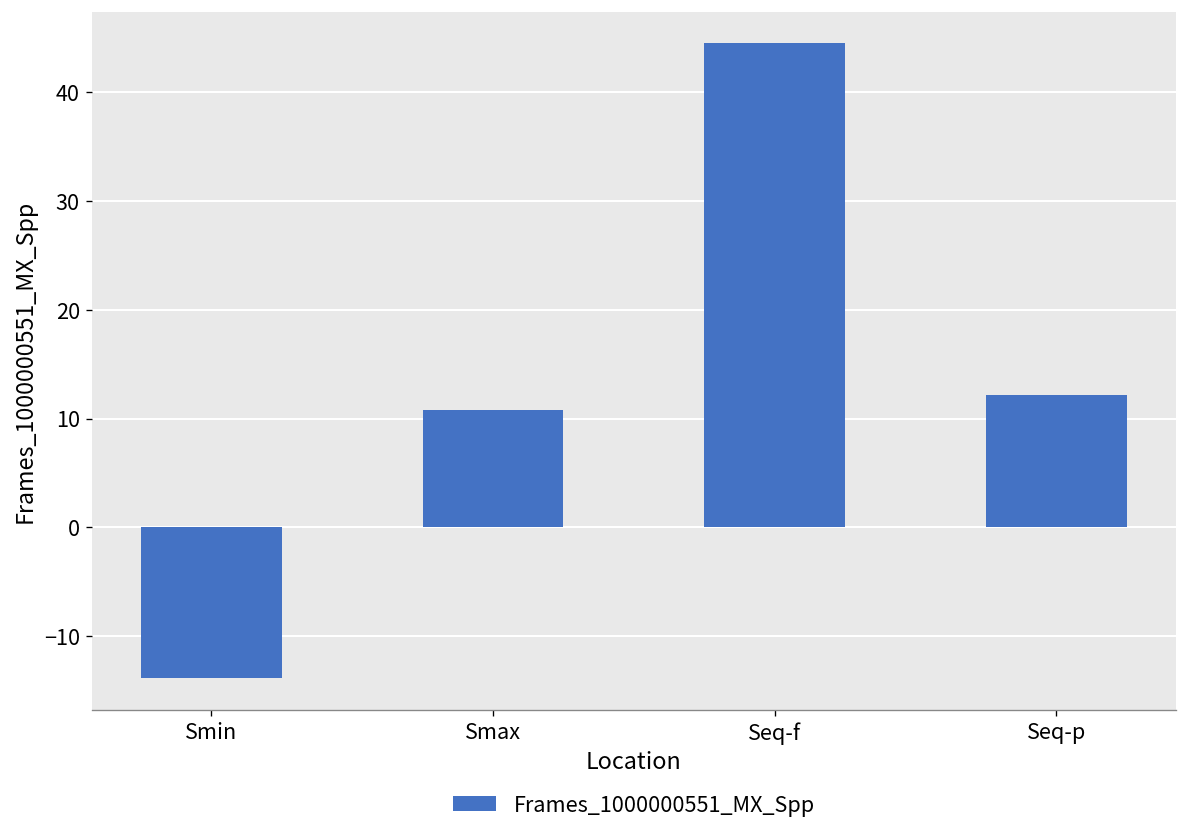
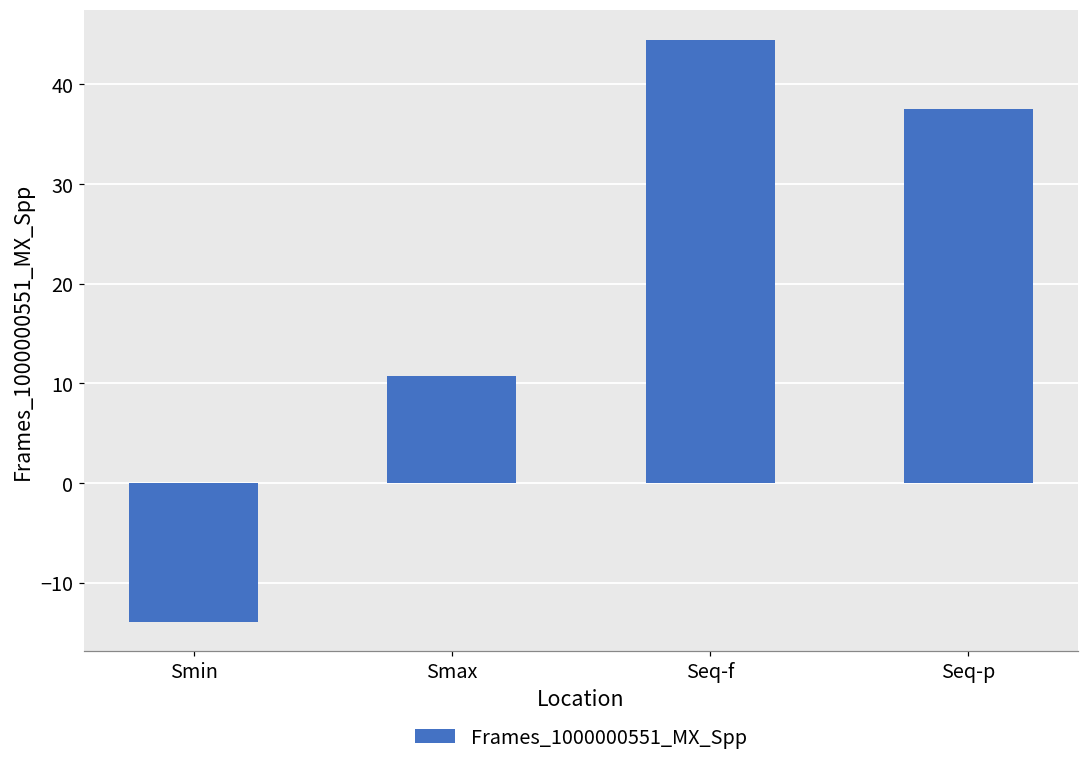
  {
    "Smin": -14,
    "Smax": 11,
    "Seq-f": 45,
-   "Seq-p": 12
+   "Seq-p": 37
  }
